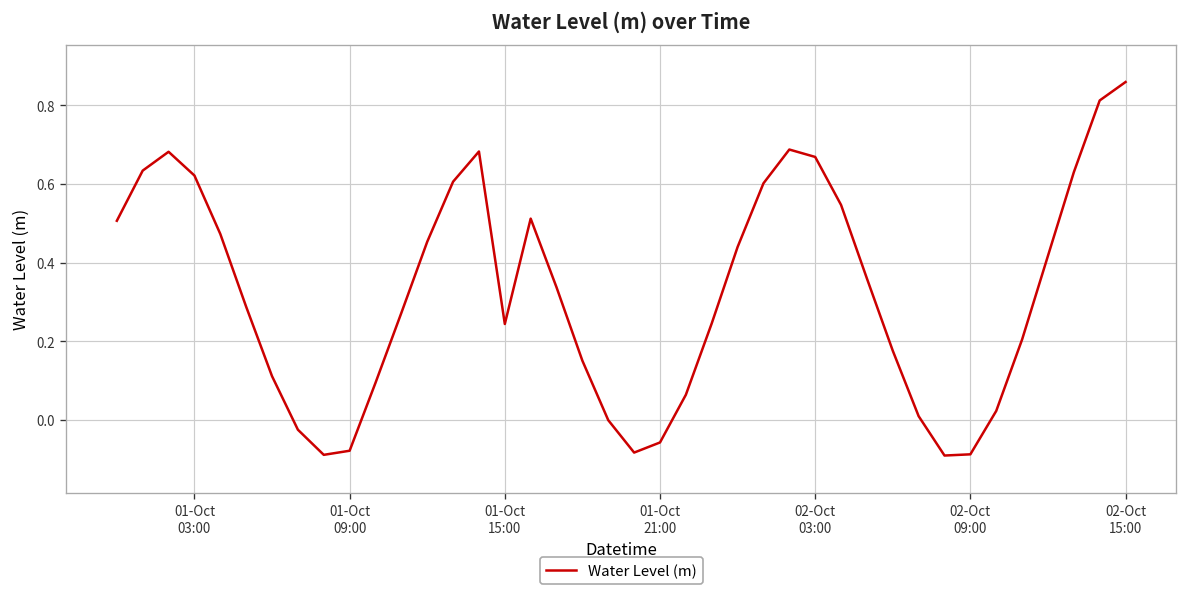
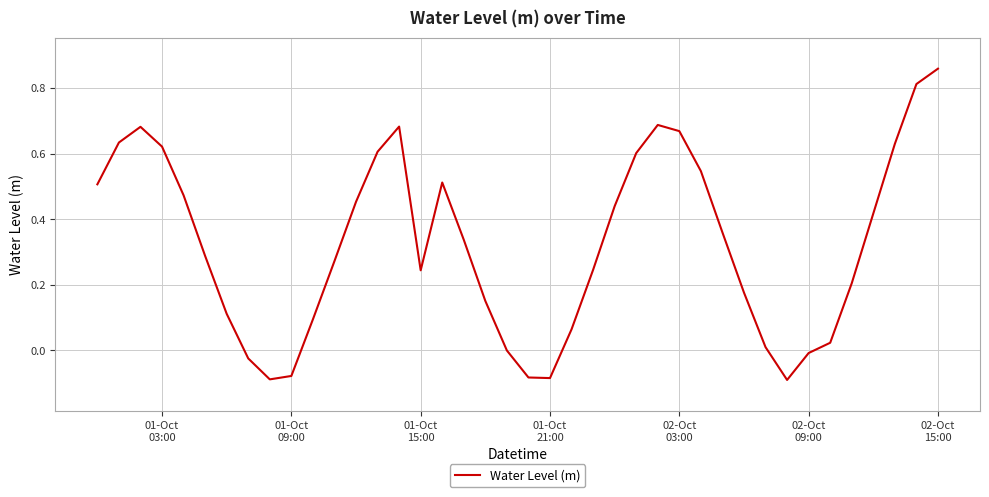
  {
    "01-Oct 03:00": 0.62,
    "01-Oct 09:00": -0.08,
    "01-Oct 15:00": 0.24,
-   "01-Oct 21:00": -0.06,
+   "01-Oct 21:00": -0.08,
    "02-Oct 03:00": 0.67,
-   "02-Oct 09:00": -0.09,
+   "02-Oct 09:00": -0.01,
    "02-Oct 15:00": 0.86
  }
